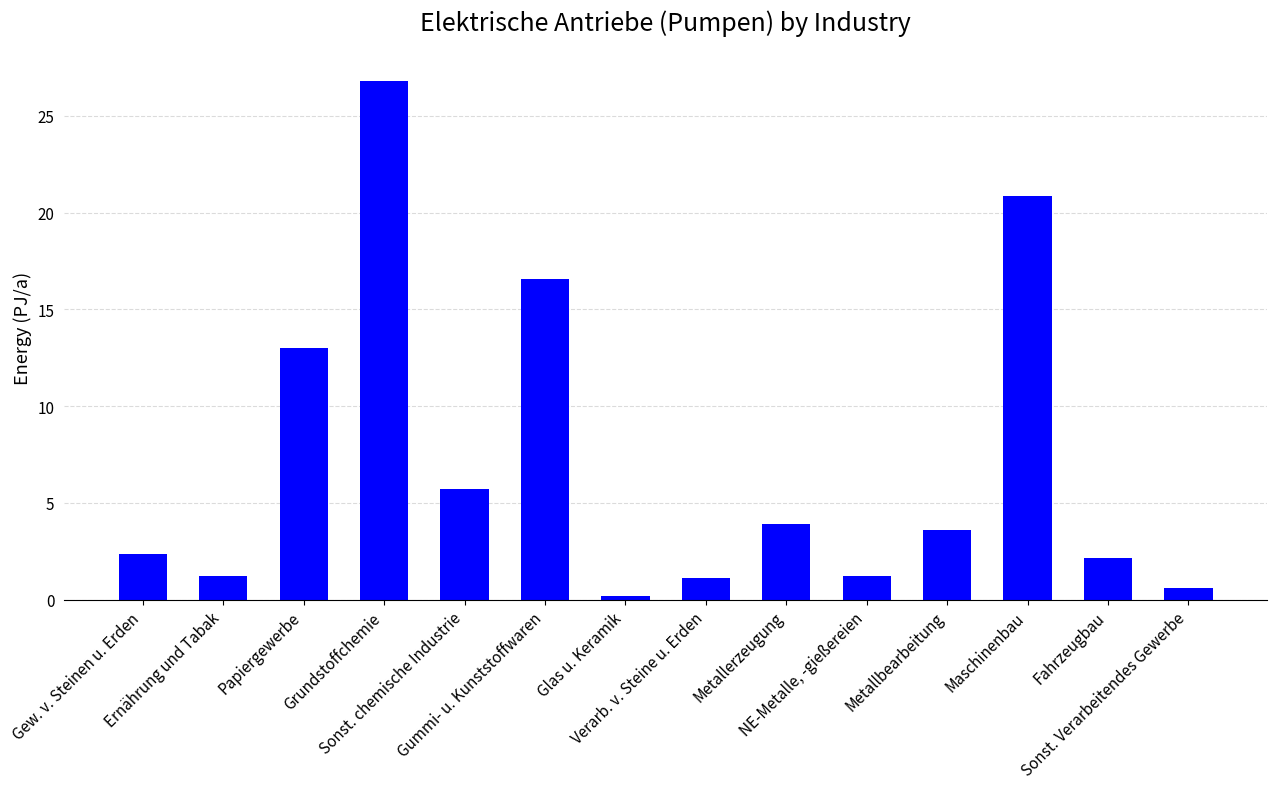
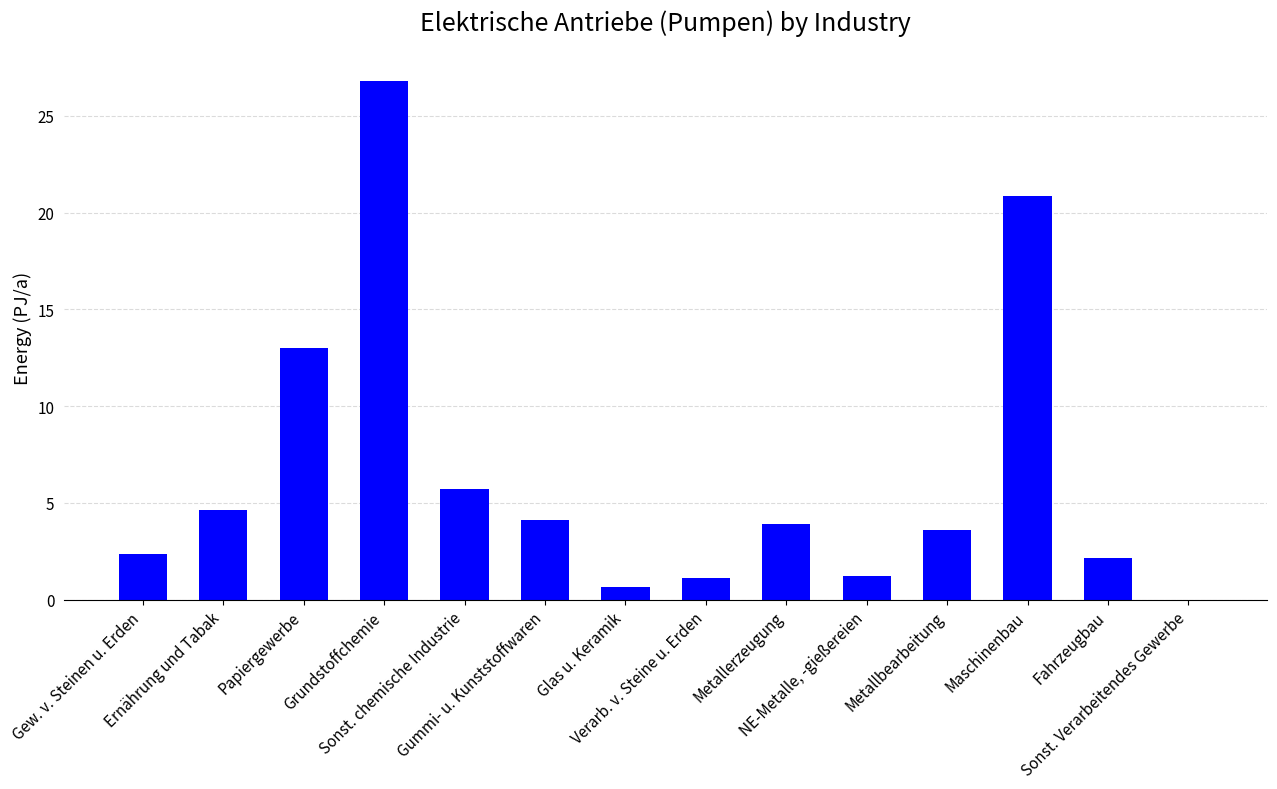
  {
    "Gew. v. Steinen u. Erden": 2.4,
-   "Ernährung und Tabak": 1.2,
+   "Ernährung und Tabak": 4.6,
    "Papiergewerbe": 13.0,
    "Grundstoffchemie": 26.8,
    "Sonst. chemische Industrie": 5.7,
-   "Gummi- u. Kunststoffwaren": 16.6,
-   "Glas u. Keramik": 0.2,
+   "Gummi- u. Kunststoffwaren": 4.1,
+   "Glas u. Keramik": 0.6,
    "Verarb. v. Steine u. Erden": 1.1,
    "Metallerzeugung": 3.9,
    "NE-Metalle, -gießereien": 1.2,
    "Metallbearbeitung": 3.6,
    "Maschinenbau": 20.9,
    "Fahrzeugbau": 2.2,
-   "Sonst. Verarbeitendes Gewerbe": 0.6
+   "Sonst. Verarbeitendes Gewerbe": 0.0
  }
